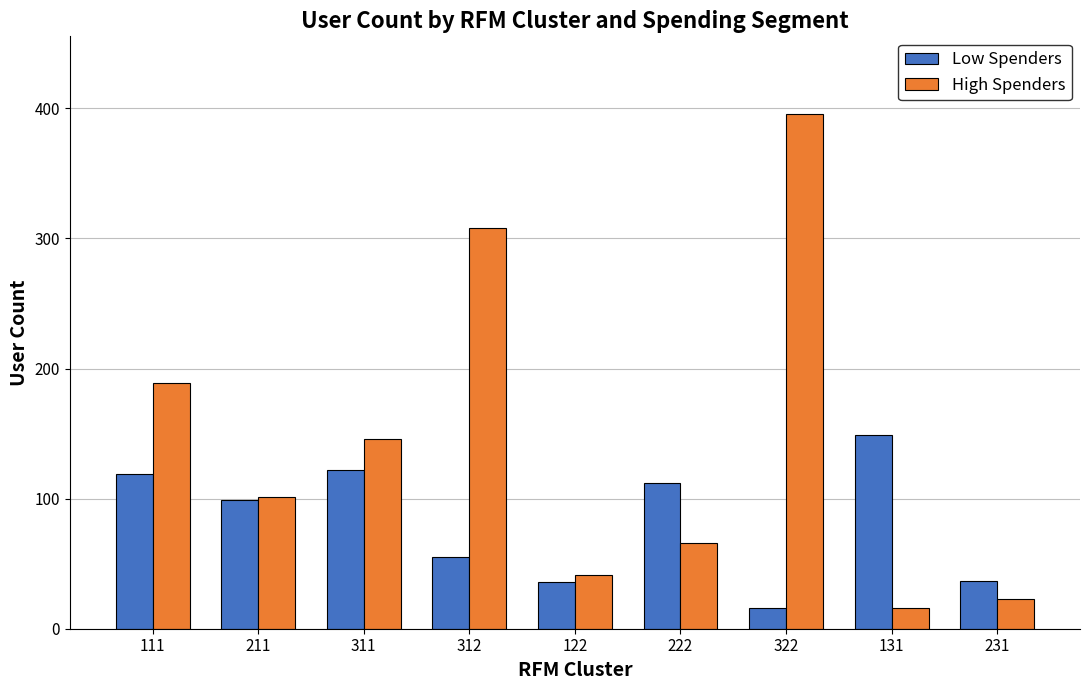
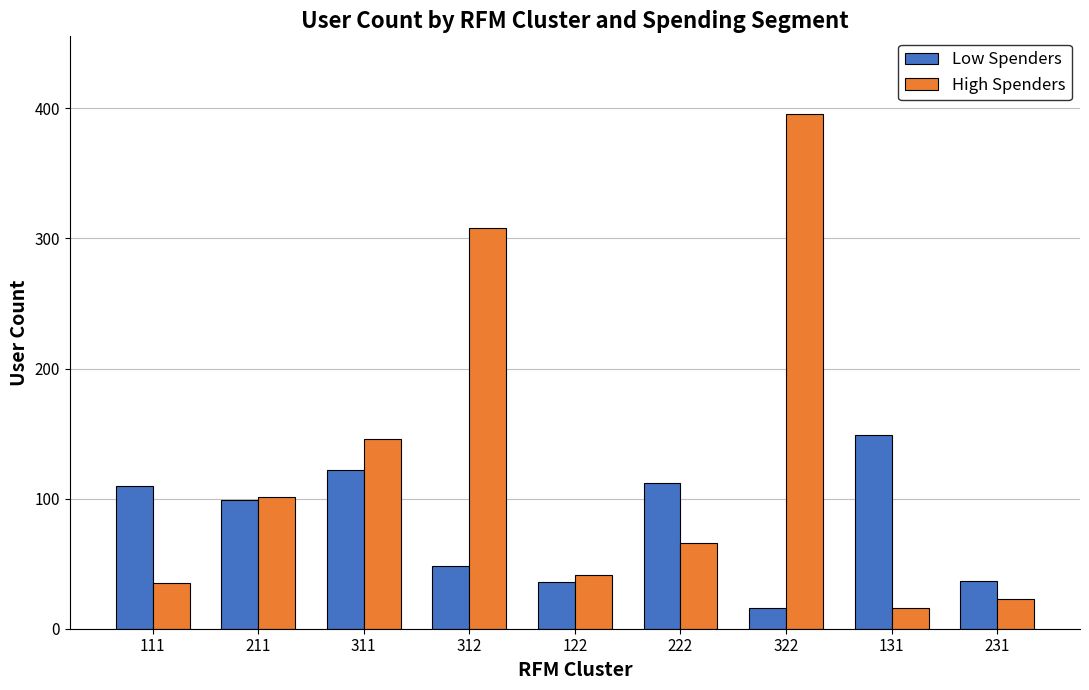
  {
    "Low Spenders": {
-     "111": 119,
+     "111": 110,
      "211": 99,
      "311": 122,
-     "312": 55,
+     "312": 48,
      "122": 36,
      "222": 112,
      "322": 16,
      "131": 149,
      "231": 37
    },
    "High Spenders": {
-     "111": 189,
+     "111": 35,
      "211": 101,
      "311": 146,
      "312": 308,
      "122": 41,
      "222": 66,
      "322": 396,
      "131": 16,
      "231": 23
    }
  }
